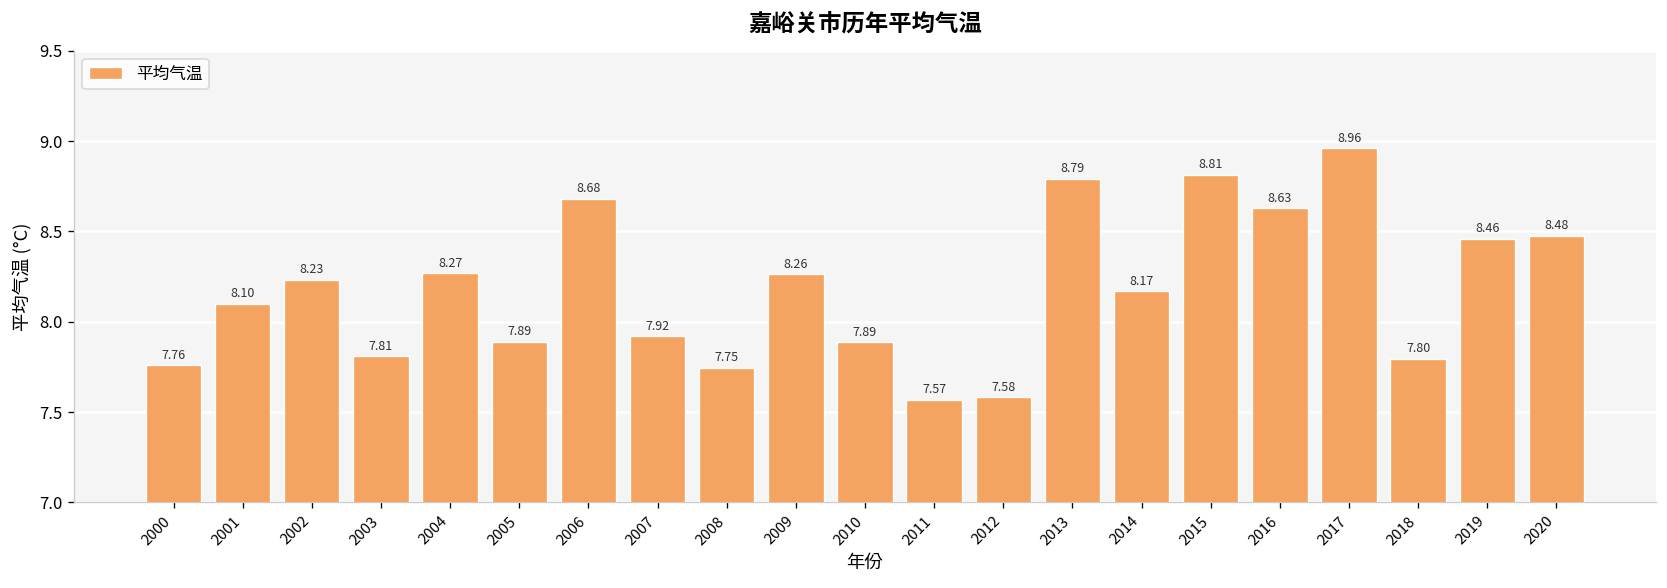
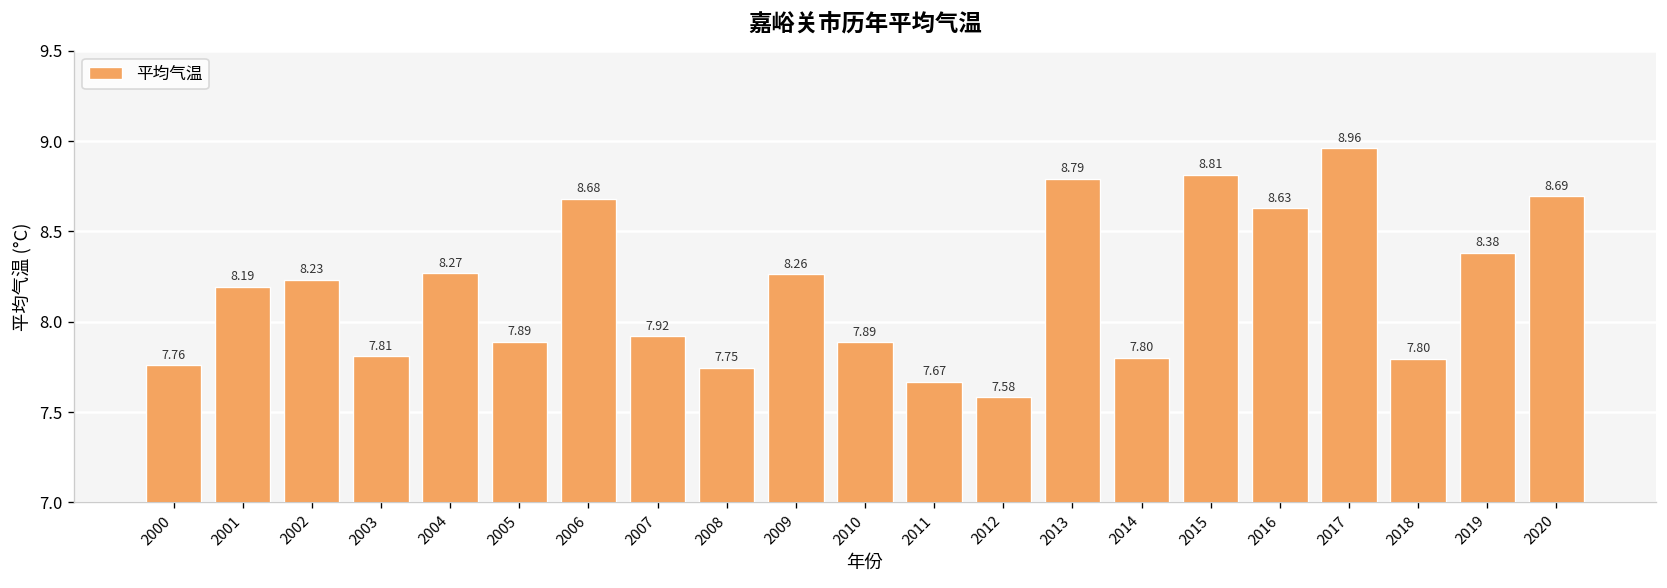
  {
    "2000": 7.76,
-   "2001": 8.10,
+   "2001": 8.19,
    "2002": 8.23,
    "2003": 7.81,
    "2004": 8.27,
    "2005": 7.89,
    "2006": 8.68,
    "2007": 7.92,
    "2008": 7.75,
    "2009": 8.26,
    "2010": 7.89,
-   "2011": 7.57,
+   "2011": 7.67,
    "2012": 7.58,
    "2013": 8.79,
-   "2014": 8.17,
+   "2014": 7.80,
    "2015": 8.81,
    "2016": 8.63,
    "2017": 8.96,
    "2018": 7.80,
-   "2019": 8.46,
-   "2020": 8.48
+   "2019": 8.38,
+   "2020": 8.69
  }
